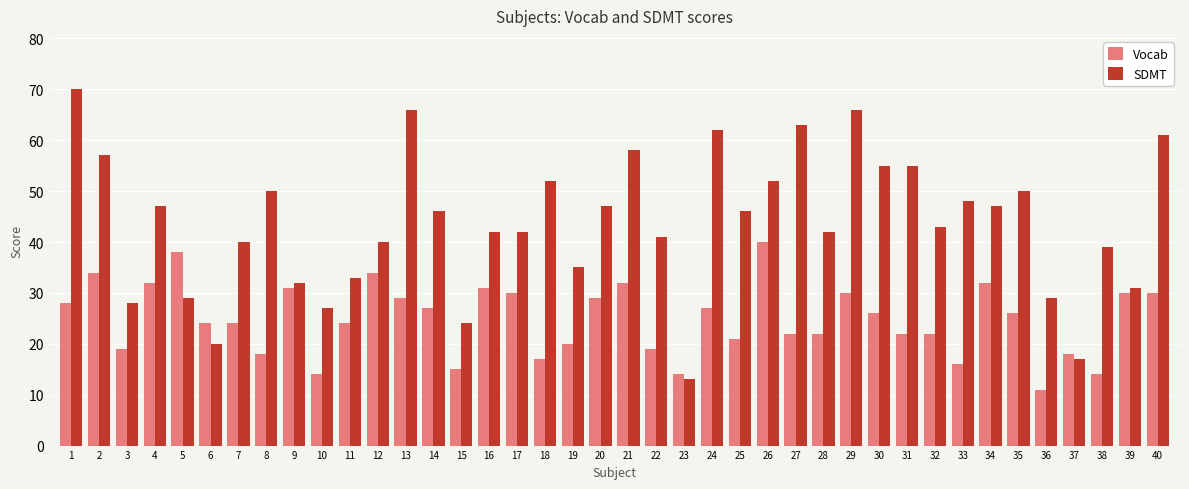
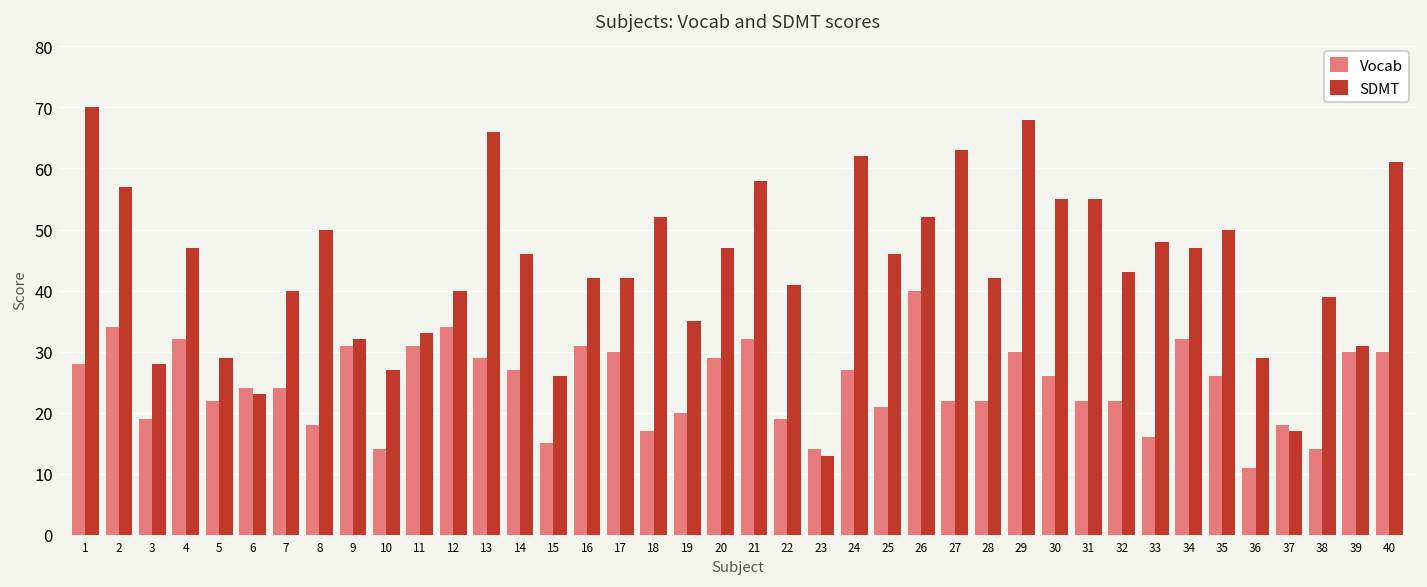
  {
    "Vocab": {
      "1": 28,
      "2": 34,
      "3": 19,
      "4": 32,
-     "5": 38,
+     "5": 22,
      "6": 24,
      "7": 24,
      "8": 18,
      "9": 31,
      "10": 14,
-     "11": 24,
+     "11": 31,
      "12": 34,
      "13": 29,
      "14": 27,
      "15": 15,
      "16": 31,
      "17": 30,
      "18": 17,
      "19": 20,
      "20": 29,
      "21": 32,
      "22": 19,
      "23": 14,
      "24": 27,
      "25": 21,
      "26": 40,
      "27": 22,
      "28": 22,
      "29": 30,
      "30": 26,
      "31": 22,
      "32": 22,
      "33": 16,
      "34": 32,
      "35": 26,
      "36": 11,
      "37": 18,
      "38": 14,
      "39": 30,
      "40": 30
    },
    "SDMT": {
      "1": 70,
      "2": 57,
      "3": 28,
      "4": 47,
      "5": 29,
-     "6": 20,
+     "6": 23,
      "7": 40,
      "8": 50,
      "9": 32,
      "10": 27,
      "11": 33,
      "12": 40,
      "13": 66,
      "14": 46,
-     "15": 24,
+     "15": 26,
      "16": 42,
      "17": 42,
      "18": 52,
      "19": 35,
      "20": 47,
      "21": 58,
      "22": 41,
      "23": 13,
      "24": 62,
      "25": 46,
      "26": 52,
      "27": 63,
      "28": 42,
-     "29": 66,
+     "29": 68,
      "30": 55,
      "31": 55,
      "32": 43,
      "33": 48,
      "34": 47,
      "35": 50,
      "36": 29,
      "37": 17,
      "38": 39,
      "39": 31,
      "40": 61
    }
  }
